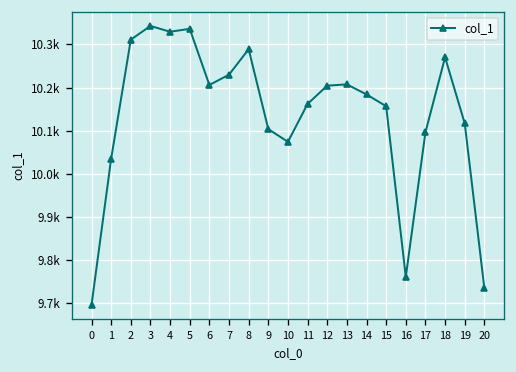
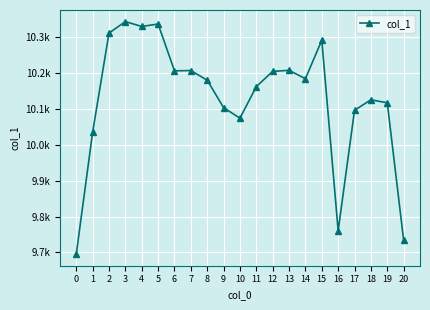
  {
    "0": 9700,
    "1": 10040,
    "2": 10310,
    "3": 10340,
    "4": 10330,
    "5": 10340,
    "6": 10210,
-   "7": 10230,
-   "8": 10290,
+   "7": 10210,
+   "8": 10180,
    "9": 10100,
    "10": 10070,
    "11": 10160,
    "12": 10200,
    "13": 10210,
    "14": 10180,
-   "15": 10160,
+   "15": 10290,
    "16": 9760,
    "17": 10100,
-   "18": 10270,
+   "18": 10130,
    "19": 10120,
    "20": 9730
  }
